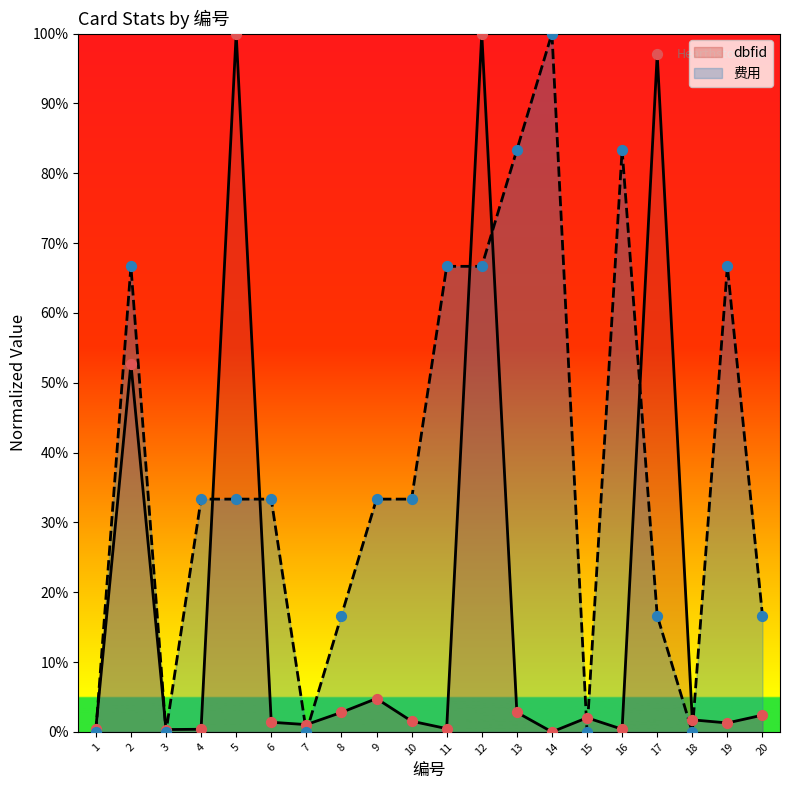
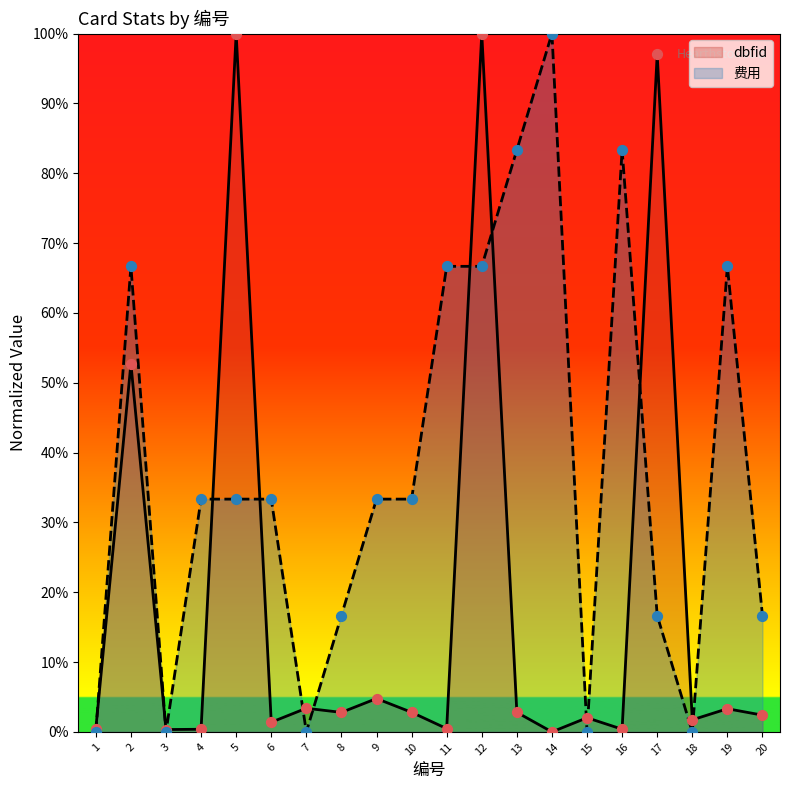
  {
    "dbfid": {
      "1": "0%",
      "2": "53%",
      "4": "0%",
      "5": "100%",
      "6": "1%",
-     "7": "1%",
+     "7": "3%",
      "8": "3%",
      "9": "5%",
-     "10": "2%",
+     "10": "3%",
      "11": "0%",
      "12": "100%",
      "13": "3%",
      "14": "0%",
      "15": "2%",
      "16": "0%",
      "17": "97%",
      "18": "2%",
-     "19": "1%",
+     "19": "3%",
      "20": "2%"
    },
    "费用": {
      "1": "0%",
      "2": "67%",
      "4": "33%",
      "5": "33%",
      "6": "33%",
      "7": "0%",
      "8": "17%",
      "9": "33%",
      "10": "33%",
      "11": "67%",
      "12": "67%",
      "13": "83%",
      "14": "100%",
      "15": "0%",
      "16": "83%",
      "17": "17%",
      "18": "0%",
      "19": "67%",
      "20": "17%"
    }
  }
